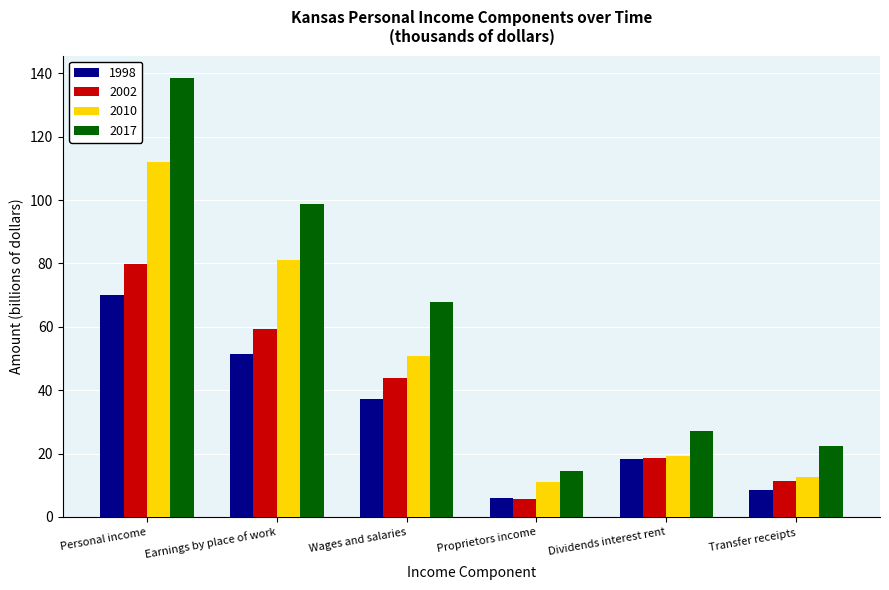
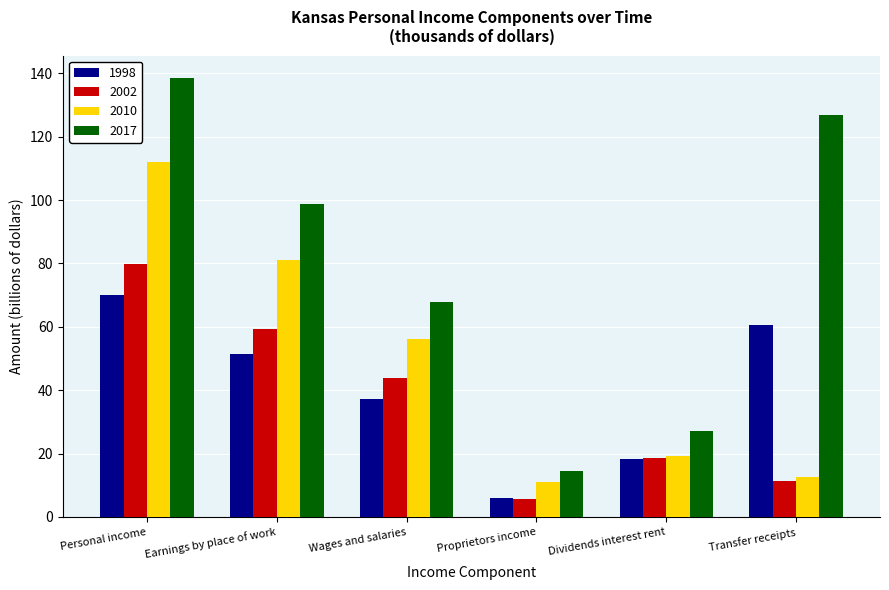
  {
    "1998": {
      "Personal income": 70,
      "Earnings by place of work": 51,
      "Wages and salaries": 37,
      "Proprietors income": 6,
      "Dividends interest rent": 18,
-     "Transfer receipts": 9
+     "Transfer receipts": 61
    },
    "2002": {
      "Personal income": 80,
      "Earnings by place of work": 59,
      "Wages and salaries": 44,
      "Proprietors income": 6,
      "Dividends interest rent": 19,
      "Transfer receipts": 11
    },
    "2010": {
      "Personal income": 112,
      "Earnings by place of work": 81,
-     "Wages and salaries": 51,
+     "Wages and salaries": 56,
      "Proprietors income": 11,
      "Dividends interest rent": 19,
      "Transfer receipts": 13
    },
    "2017": {
      "Personal income": 139,
      "Earnings by place of work": 99,
      "Wages and salaries": 68,
      "Proprietors income": 14,
      "Dividends interest rent": 27,
-     "Transfer receipts": 22
+     "Transfer receipts": 127
    }
  }
